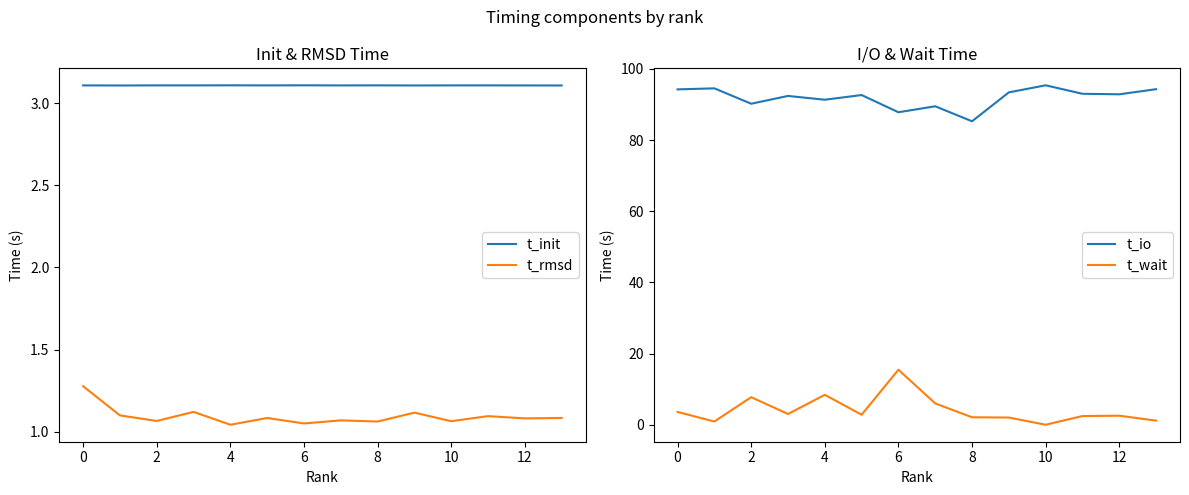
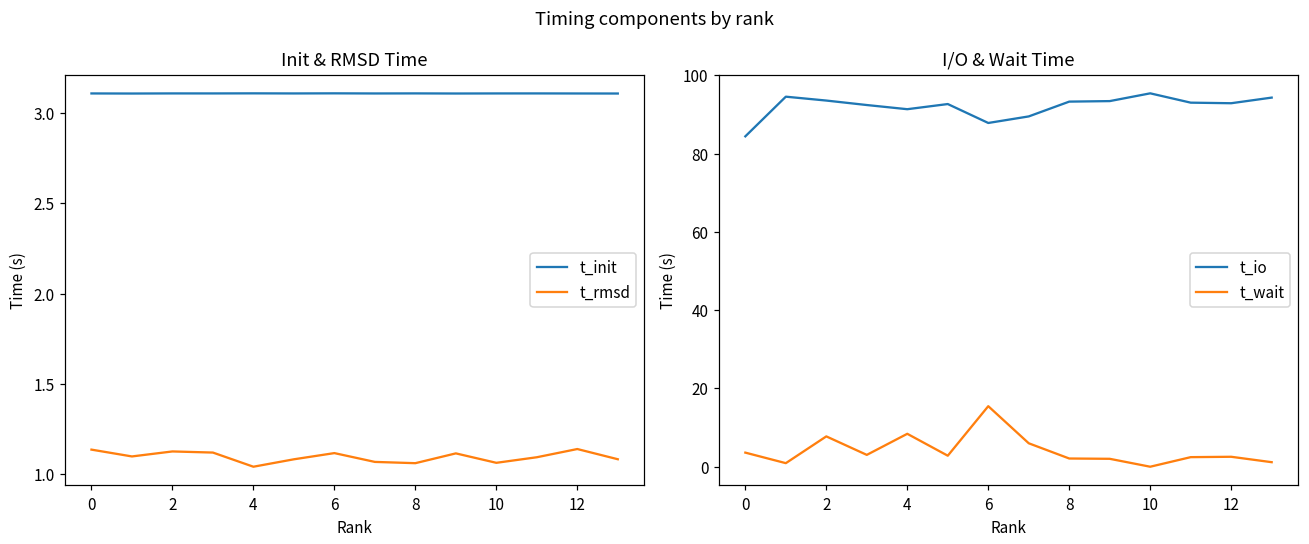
  {
    "Init & RMSD Time": {
      "t_init": {
        "0": 3.11,
        "2": 3.11,
        "4": 3.11,
        "6": 3.11,
        "8": 3.11,
        "10": 3.11,
        "12": 3.11
      },
      "t_rmsd": {
-       "0": 1.28,
-       "2": 1.07,
+       "0": 1.14,
+       "2": 1.13,
        "4": 1.04,
-       "6": 1.05,
+       "6": 1.12,
        "8": 1.06,
        "10": 1.06,
-       "12": 1.08
+       "12": 1.14
      }
    },
    "I/O & Wait Time": {
      "t_io": {
-       "0": 94,
-       "2": 90,
+       "0": 84,
+       "2": 94,
        "4": 91,
        "6": 88,
-       "8": 85,
+       "8": 93,
        "10": 95,
        "12": 93
      },
      "t_wait": {
        "0": 4,
        "2": 8,
        "4": 8,
        "6": 15,
        "8": 2,
        "10": 0,
        "12": 3
      }
    }
  }
